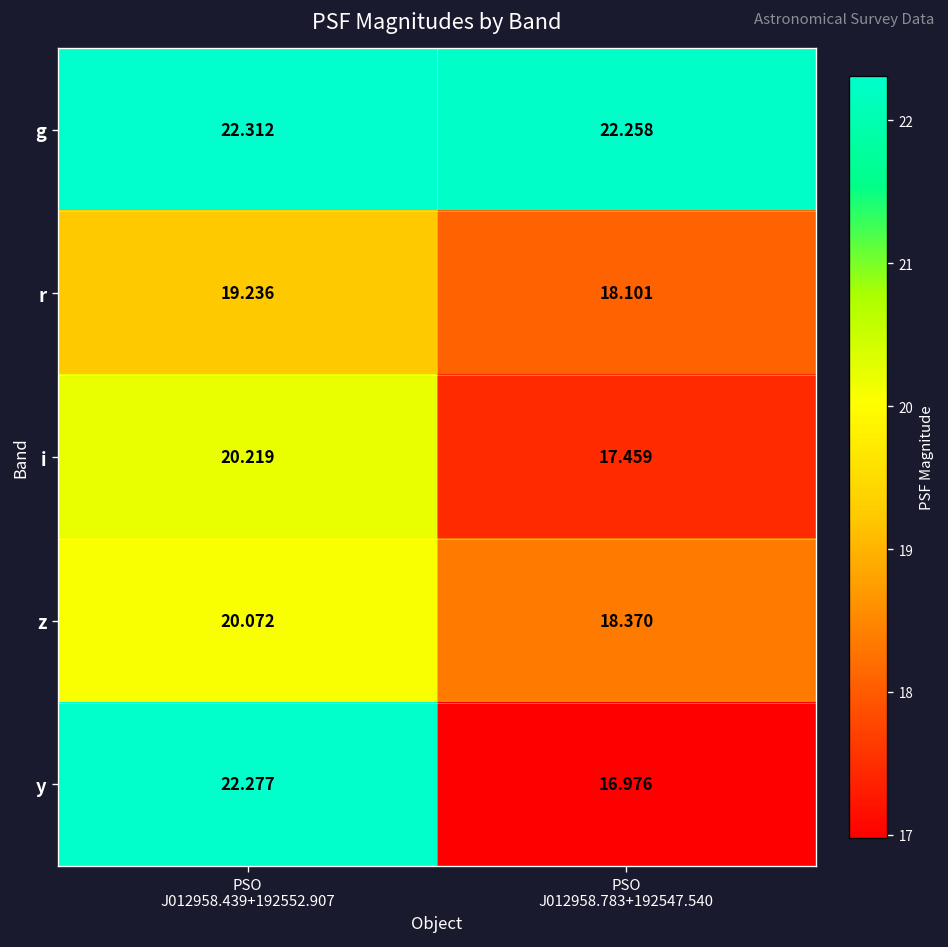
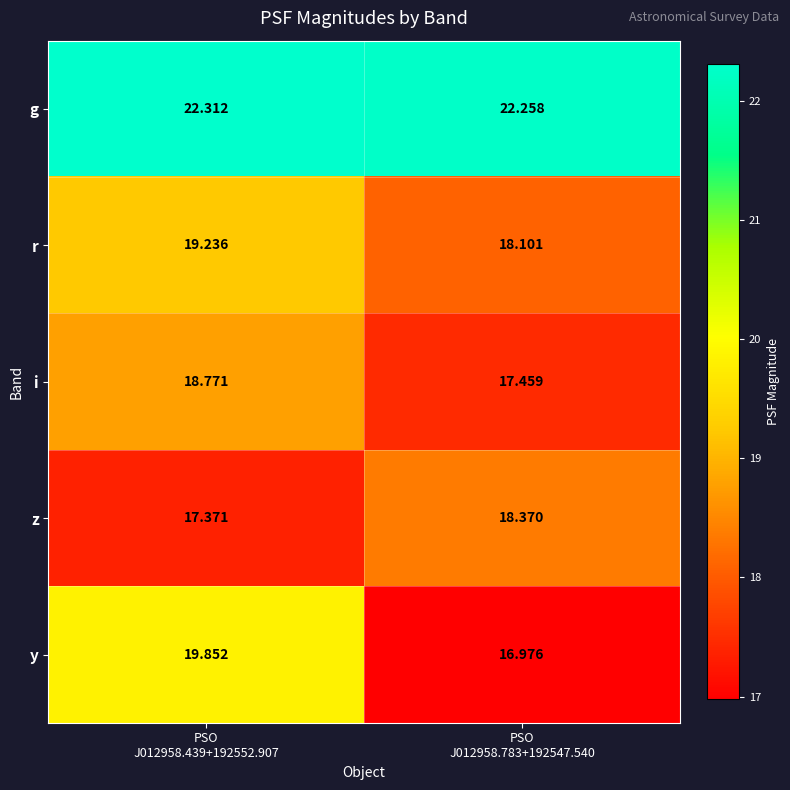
  {
    "g": {
      "PSO J012958.439+192552.907": 22.312,
      "PSO J012958.783+192547.540": 22.258
    },
    "r": {
      "PSO J012958.439+192552.907": 19.236,
      "PSO J012958.783+192547.540": 18.101
    },
    "i": {
-     "PSO J012958.439+192552.907": 20.219,
+     "PSO J012958.439+192552.907": 18.771,
      "PSO J012958.783+192547.540": 17.459
    },
    "z": {
-     "PSO J012958.439+192552.907": 20.072,
+     "PSO J012958.439+192552.907": 17.371,
      "PSO J012958.783+192547.540": 18.370
    },
    "y": {
-     "PSO J012958.439+192552.907": 22.277,
+     "PSO J012958.439+192552.907": 19.852,
      "PSO J012958.783+192547.540": 16.976
    }
  }
